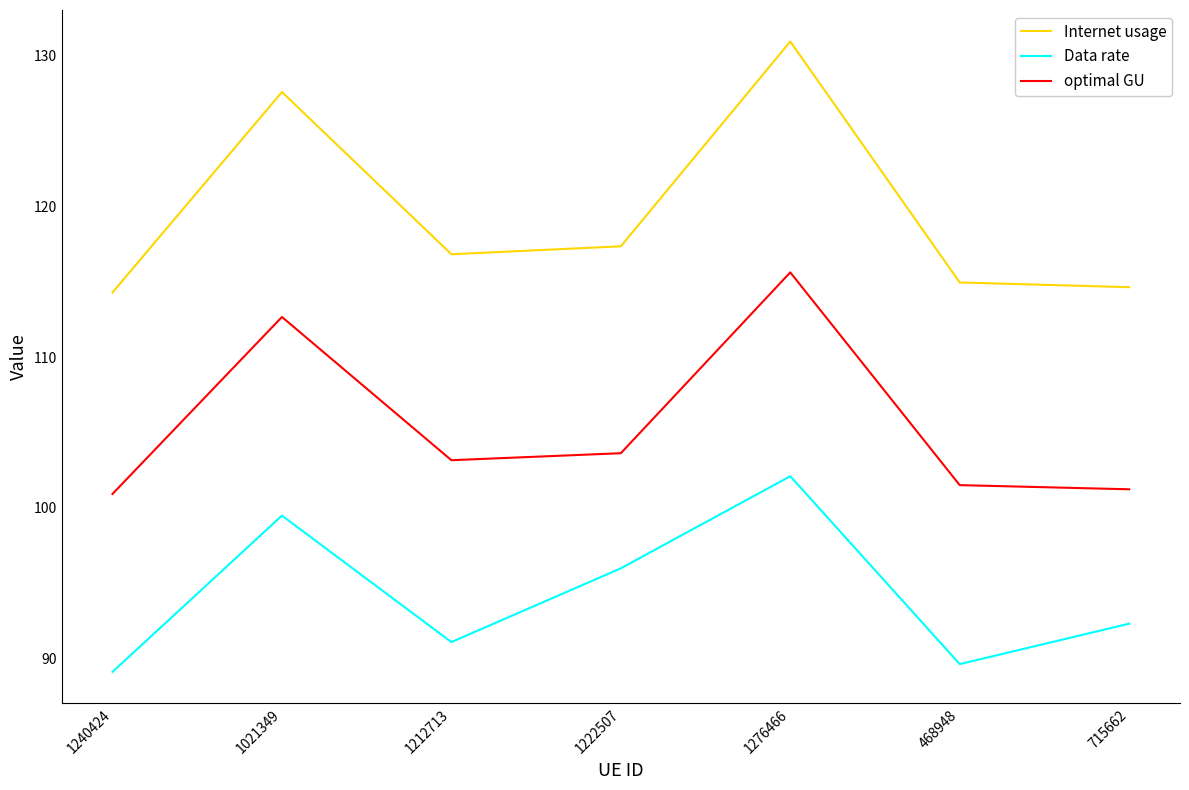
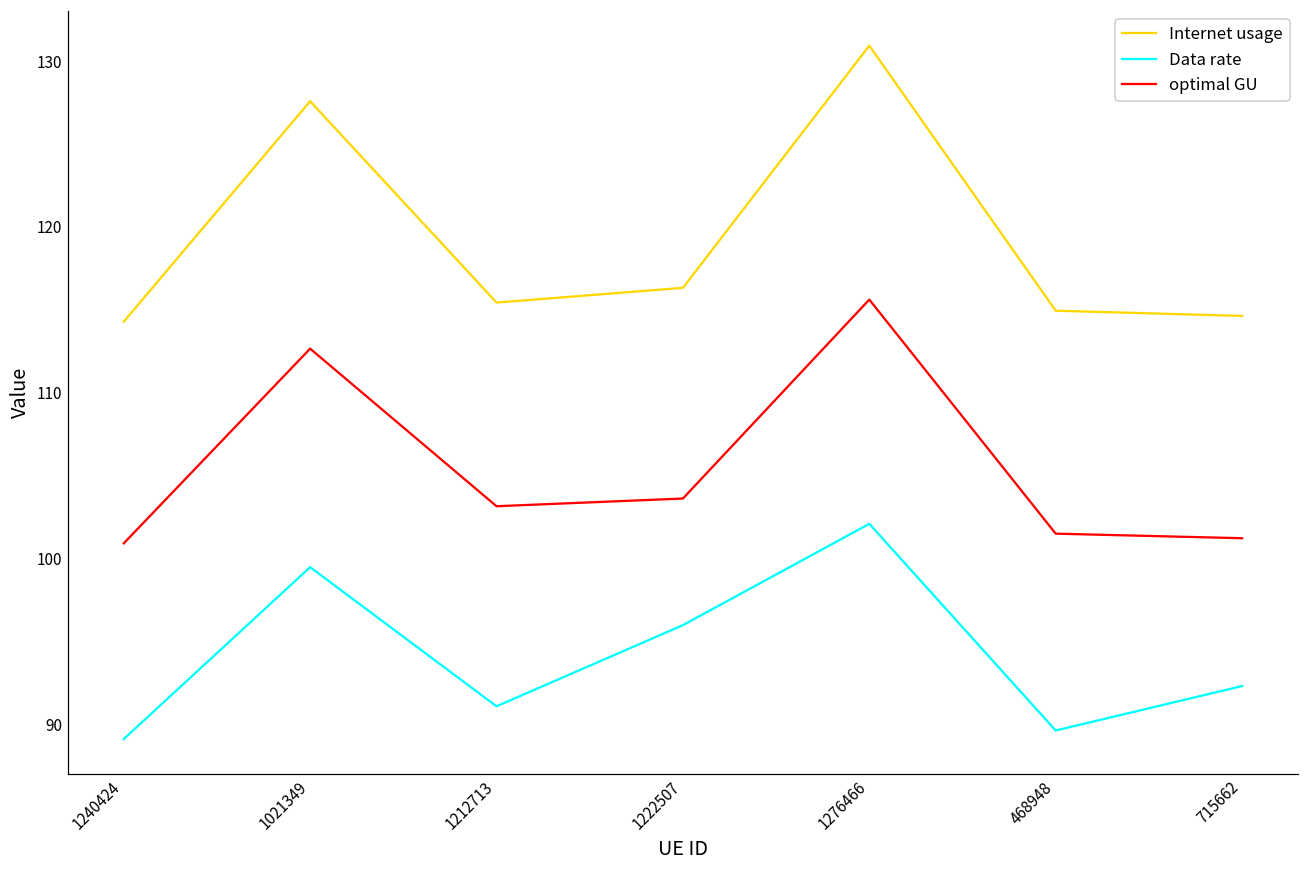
  {
    "Internet usage": {
      "1240424": 114.3,
      "1021349": 127.6,
-     "1212713": 116.8,
-     "1222507": 117.3,
+     "1212713": 115.4,
+     "1222507": 116.3,
      "1276466": 130.9,
      "468948": 114.9,
      "715662": 114.6
    },
    "Data rate": {
      "1240424": 89.1,
      "1021349": 99.5,
      "1212713": 91.1,
      "1222507": 96.0,
      "1276466": 102.1,
      "468948": 89.6,
      "715662": 92.3
    },
    "optimal GU": {
      "1240424": 100.9,
      "1021349": 112.7,
      "1212713": 103.2,
      "1222507": 103.6,
      "1276466": 115.6,
      "468948": 101.5,
      "715662": 101.2
    }
  }
